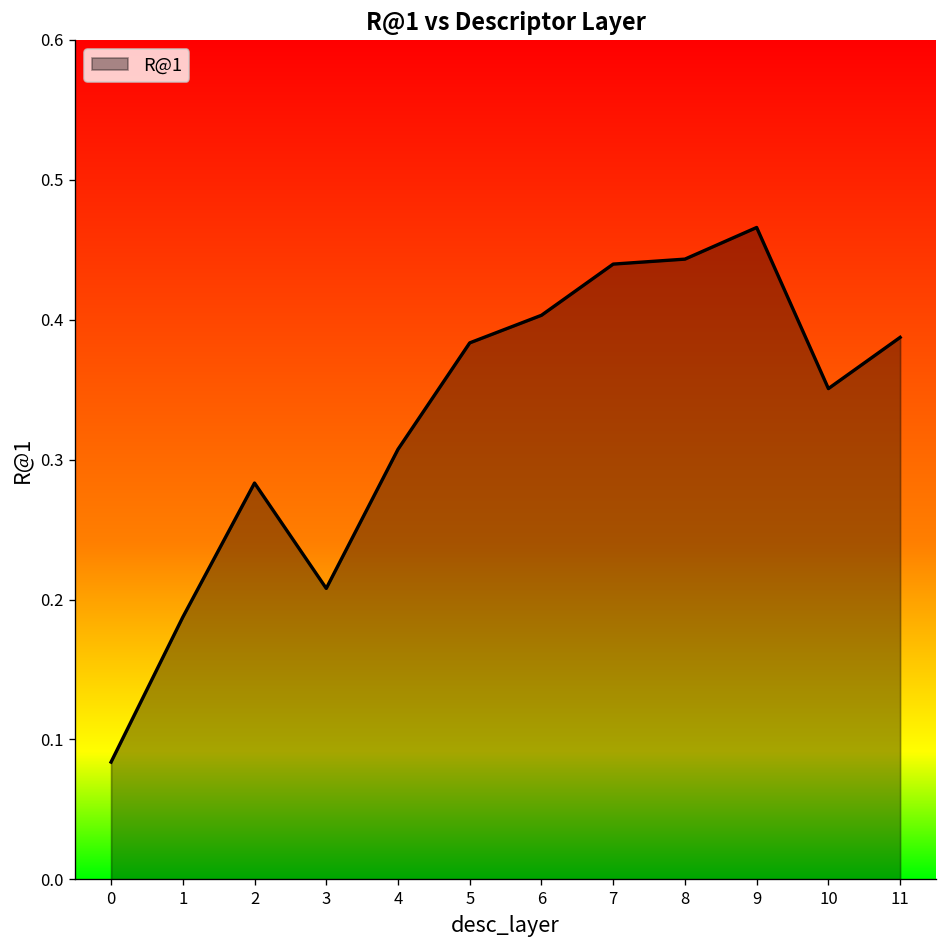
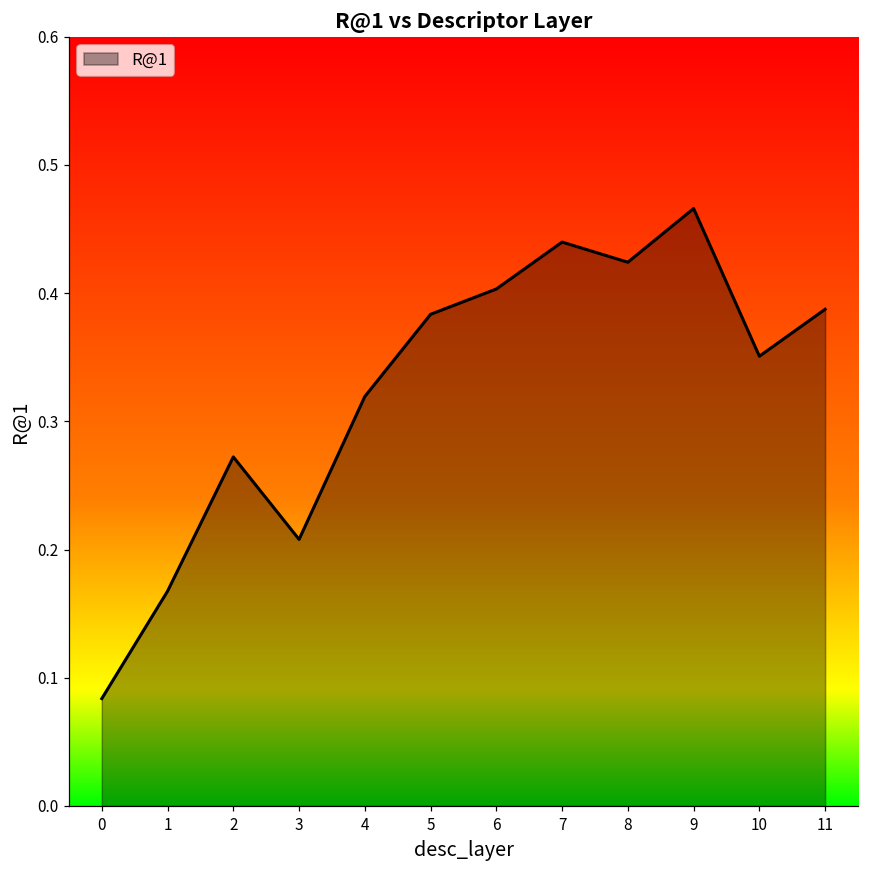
  {
    "0": 0.084,
-   "1": 0.187,
-   "2": 0.283,
+   "1": 0.168,
+   "2": 0.272,
    "3": 0.208,
-   "4": 0.307,
+   "4": 0.319,
    "5": 0.383,
    "6": 0.403,
    "7": 0.440,
-   "8": 0.443,
+   "8": 0.424,
    "9": 0.466,
    "10": 0.351,
    "11": 0.387
  }
